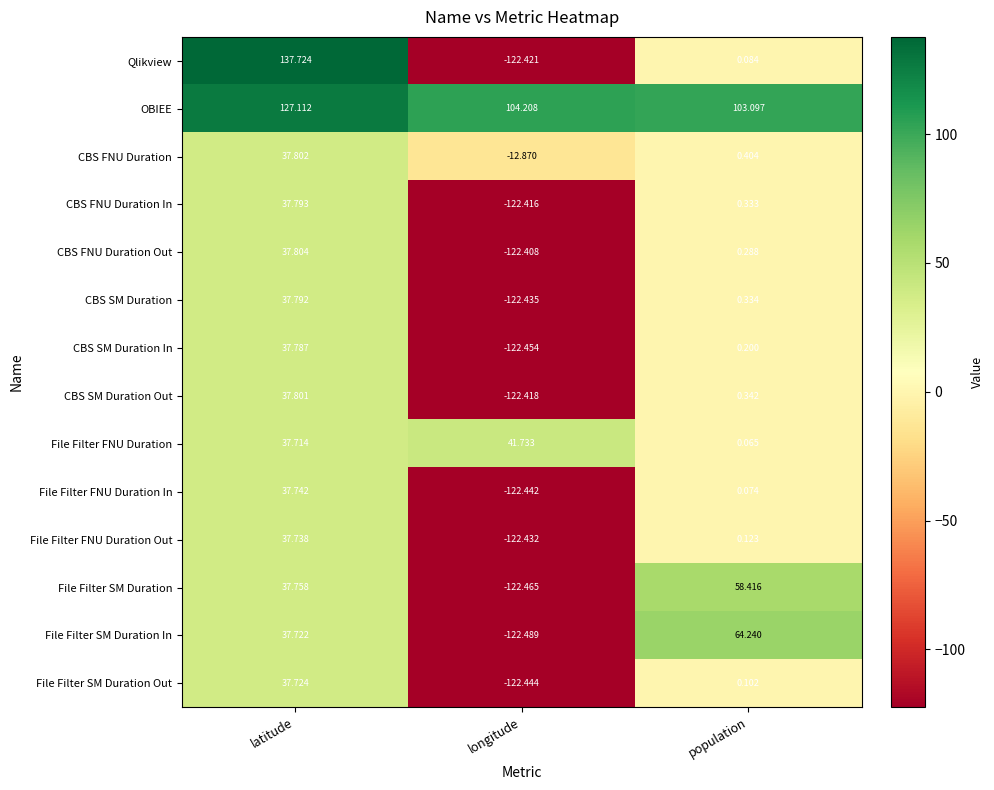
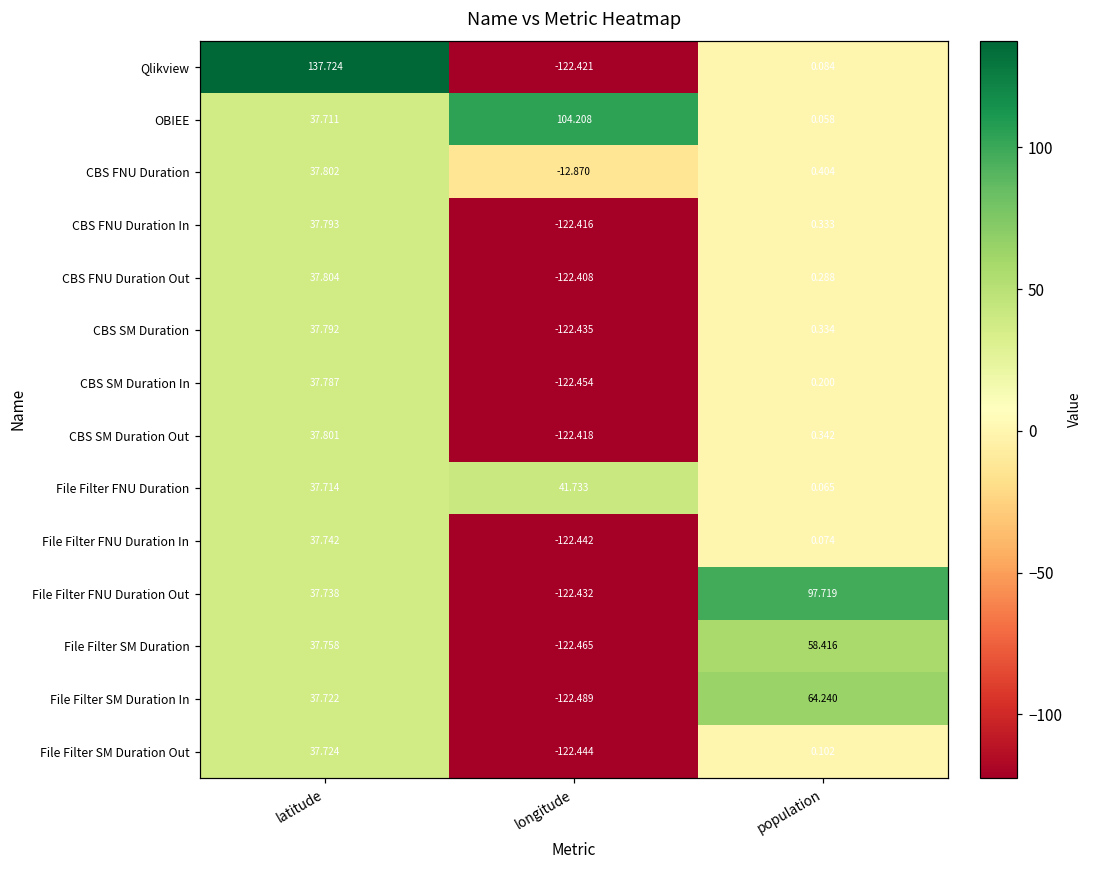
  {
    "Qlikview": {
      "latitude": 137.724,
      "longitude": -122.421,
      "population": 0.084
    },
    "OBIEE": {
-     "latitude": 127.112,
+     "latitude": 37.711,
      "longitude": 104.208,
-     "population": 103.097
+     "population": 0.058
    },
    "CBS FNU Duration": {
      "latitude": 37.802,
      "longitude": -12.870,
      "population": 0.404
    },
    "CBS FNU Duration In": {
      "latitude": 37.793,
      "longitude": -122.416,
      "population": 0.333
    },
    "CBS FNU Duration Out": {
      "latitude": 37.804,
      "longitude": -122.408,
      "population": 0.288
    },
    "CBS SM Duration": {
      "latitude": 37.792,
      "longitude": -122.435,
      "population": 0.334
    },
    "CBS SM Duration In": {
      "latitude": 37.787,
      "longitude": -122.454,
      "population": 0.200
    },
    "CBS SM Duration Out": {
      "latitude": 37.801,
      "longitude": -122.418,
      "population": 0.342
    },
    "File Filter FNU Duration": {
      "latitude": 37.714,
      "longitude": 41.733,
      "population": 0.065
    },
    "File Filter FNU Duration In": {
      "latitude": 37.742,
      "longitude": -122.442,
      "population": 0.074
    },
    "File Filter FNU Duration Out": {
      "latitude": 37.738,
      "longitude": -122.432,
-     "population": 0.123
+     "population": 97.719
    },
    "File Filter SM Duration": {
      "latitude": 37.758,
      "longitude": -122.465,
      "population": 58.416
    },
    "File Filter SM Duration In": {
      "latitude": 37.722,
      "longitude": -122.489,
      "population": 64.240
    },
    "File Filter SM Duration Out": {
      "latitude": 37.724,
      "longitude": -122.444,
      "population": 0.102
    }
  }
